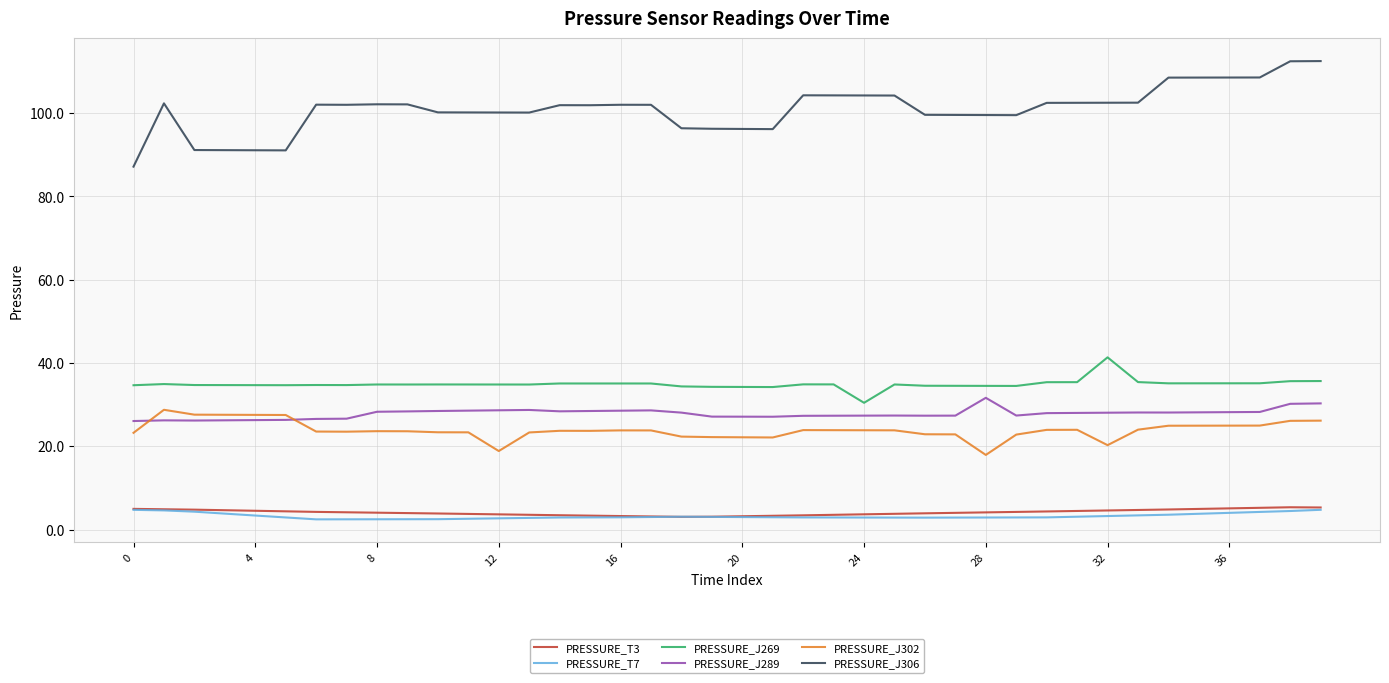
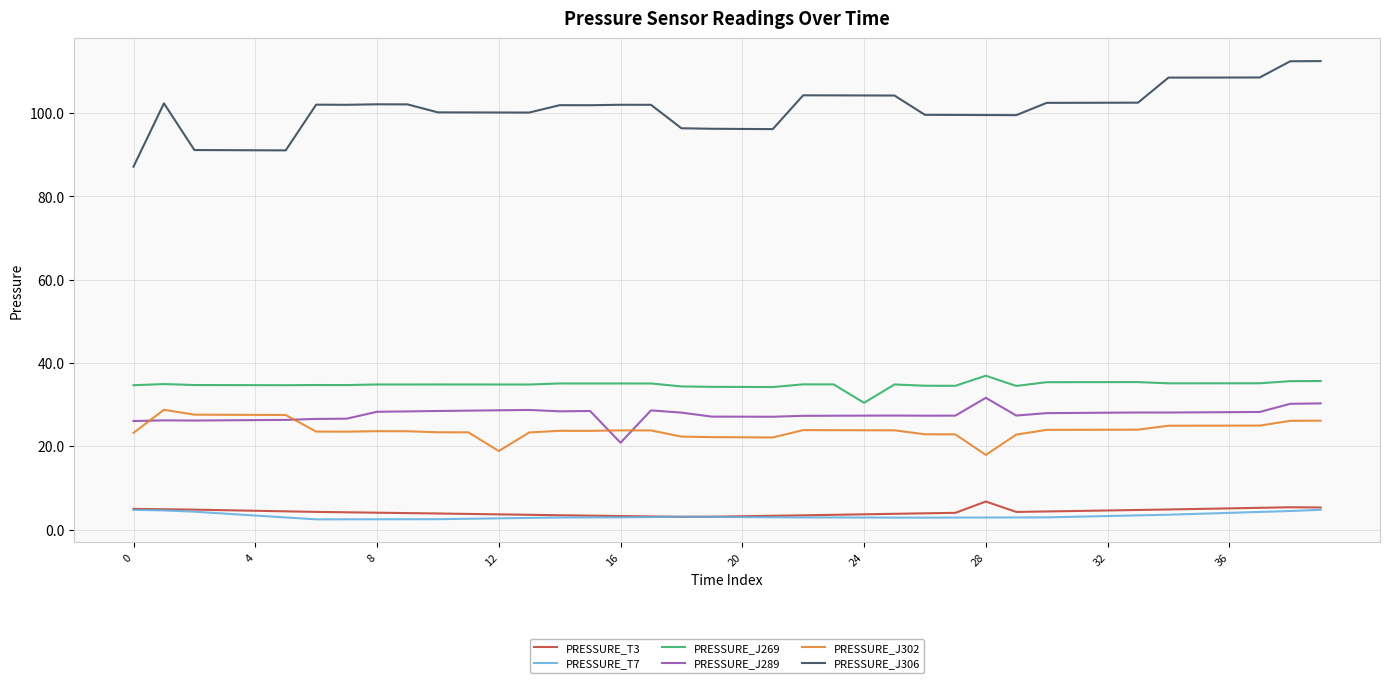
  {
    "PRESSURE_T3": {
      "4": 4,
      "8": 4,
      "12": 4,
      "24": 4,
-     "28": 4,
+     "28": 7,
      "32": 5,
      "36": 5
    },
    "PRESSURE_T7": {
      "4": 3,
      "8": 2,
      "12": 3,
      "24": 3,
      "28": 3,
      "32": 3,
      "36": 4
    },
    "PRESSURE_J269": {
      "0": 35,
      "4": 35,
      "8": 35,
      "12": 35,
      "16": 35,
      "20": 34,
      "24": 30,
-     "28": 34,
-     "32": 41,
+     "28": 37,
+     "32": 35,
      "36": 35
    },
    "PRESSURE_J289": {
      "0": 26,
      "4": 26,
      "8": 28,
      "12": 29,
-     "16": 29,
+     "16": 21,
      "20": 27,
      "24": 27,
      "28": 32,
      "32": 28,
      "36": 28
    },
    "PRESSURE_J302": {
      "0": 23,
      "4": 28,
      "8": 24,
      "12": 19,
      "16": 24,
      "20": 22,
      "24": 24,
      "28": 18,
-     "32": 20,
+     "32": 24,
      "36": 25
    },
    "PRESSURE_J306": {
      "0": 87,
      "4": 91,
      "8": 102,
      "12": 100,
      "16": 102,
      "20": 96,
      "24": 104,
      "28": 100,
      "32": 102,
      "36": 109
    }
  }
